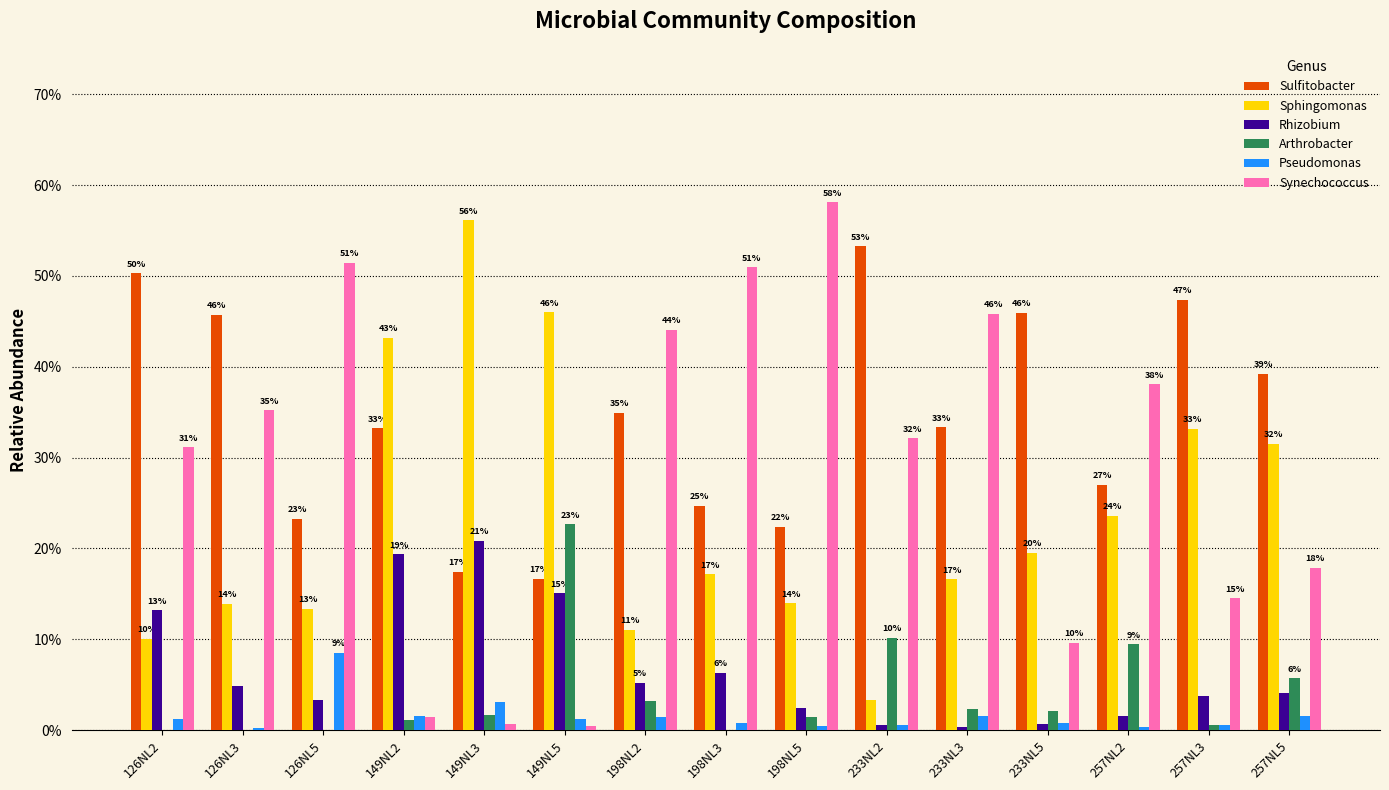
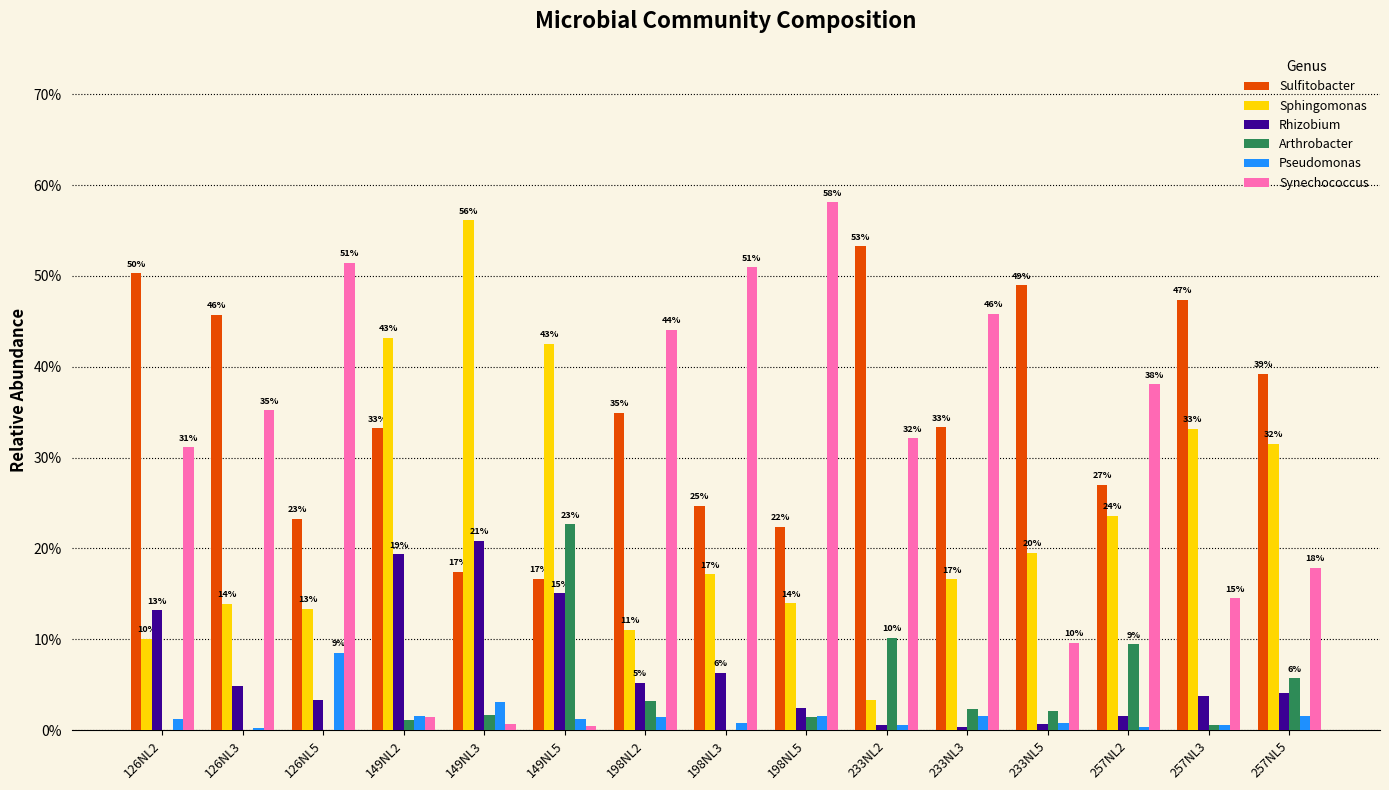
  {
    "Sulfitobacter": {
      "126NL2": "50%",
      "126NL3": "46%",
      "126NL5": "23%",
      "149NL2": "33%",
      "149NL3": "17%",
      "149NL5": "17%",
      "198NL2": "35%",
      "198NL3": "25%",
      "198NL5": "22%",
      "233NL2": "53%",
      "233NL3": "33%",
-     "233NL5": "46%",
+     "233NL5": "49%",
      "257NL2": "27%",
      "257NL3": "47%",
      "257NL5": "39%"
    },
    "Sphingomonas": {
      "126NL2": "10%",
      "126NL3": "14%",
      "126NL5": "13%",
      "149NL2": "43%",
      "149NL3": "56%",
-     "149NL5": "46%",
+     "149NL5": "43%",
      "198NL2": "11%",
      "198NL3": "17%",
      "198NL5": "14%",
      "233NL3": "17%",
      "233NL5": "20%",
      "257NL2": "24%",
      "257NL3": "33%",
      "257NL5": "32%"
    },
    "Rhizobium": {
      "126NL2": "13%",
      "149NL2": "19%",
      "149NL3": "21%",
      "149NL5": "15%",
      "198NL2": "5%",
      "198NL3": "6%"
    },
    "Arthrobacter": {
      "149NL5": "23%",
      "233NL2": "10%",
      "257NL2": "9%",
      "257NL5": "6%"
    },
    "Pseudomonas": {
      "126NL2": "1%",
      "149NL2": "2%",
      "149NL3": "3%",
      "149NL5": "1%",
      "198NL2": "1%",
      "198NL3": "1%",
-     "198NL5": "0%",
+     "198NL5": "2%",
      "233NL2": "1%",
      "233NL3": "2%",
      "233NL5": "1%",
      "257NL2": "0%",
      "257NL3": "1%",
      "257NL5": "2%"
    },
    "Synechococcus": {
      "126NL2": "31%",
      "126NL3": "35%",
      "126NL5": "51%",
      "198NL2": "44%",
      "198NL3": "51%",
      "198NL5": "58%",
      "233NL2": "32%",
      "233NL3": "46%",
      "233NL5": "10%",
      "257NL2": "38%",
      "257NL3": "15%",
      "257NL5": "18%"
    }
  }
